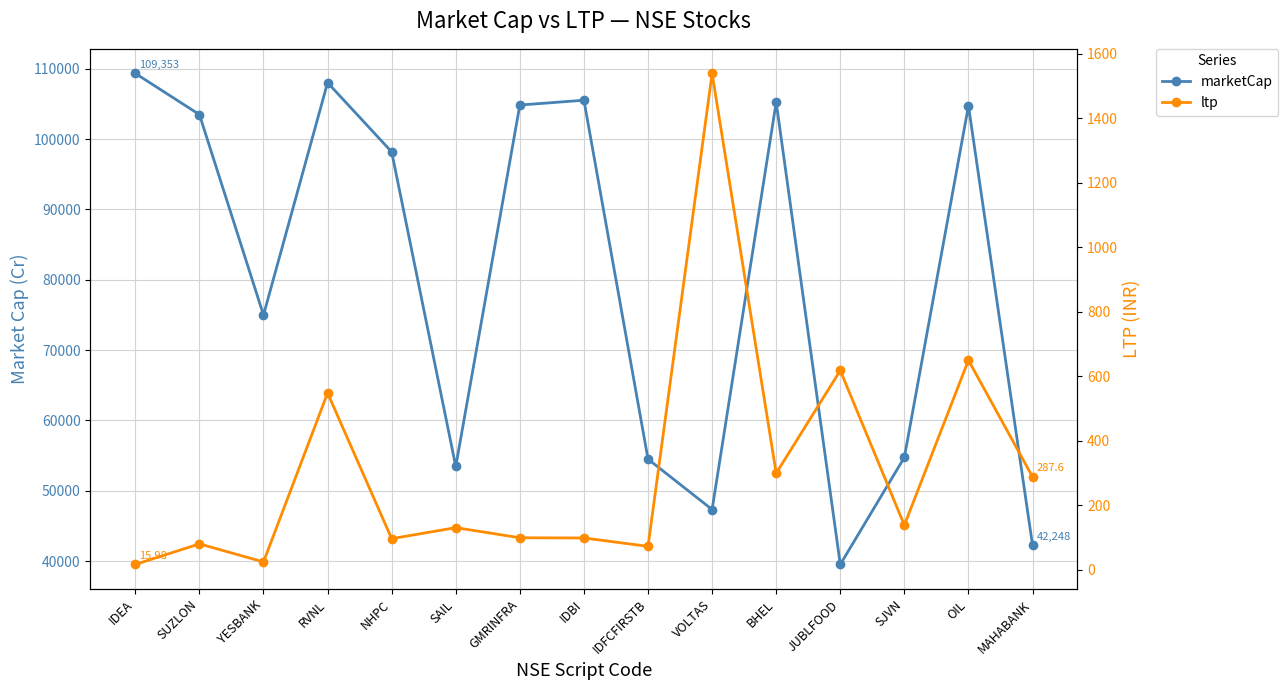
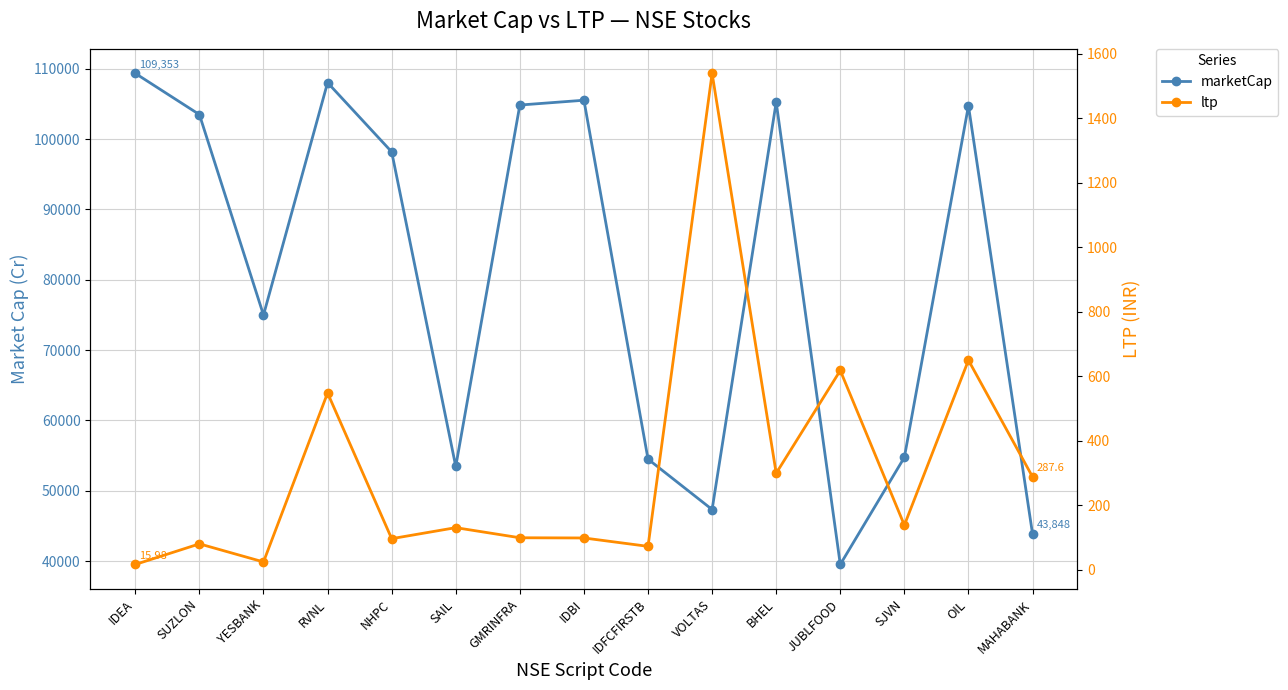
  {
    "marketCap": {
      "IDEA": "109,353",
-     "MAHABANK": "42,248"
+     "MAHABANK": "43,848"
    },
    "ltp": {
      "IDEA": "15.98",
      "MAHABANK": "287.6"
    }
  }
